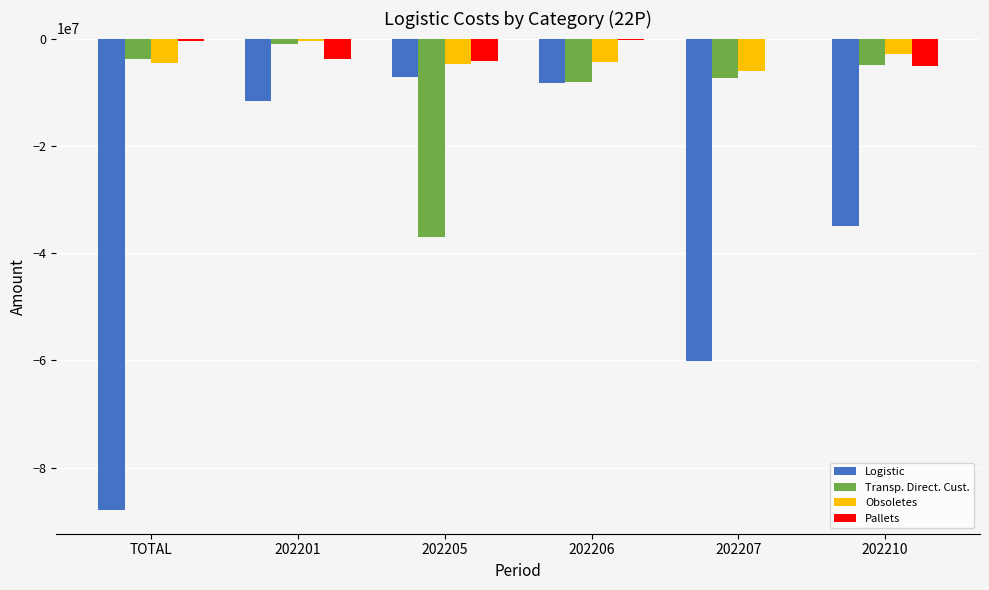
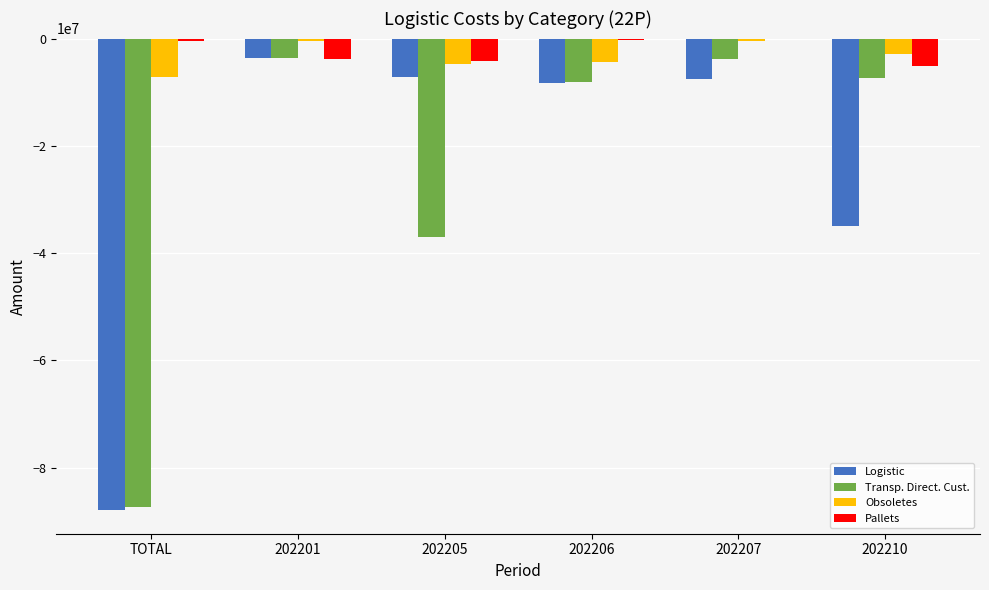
  {
    "Logistic": {
      "TOTAL": -88000000,
-     "202201": -12000000,
+     "202201": -4000000,
      "202205": -7000000,
      "202206": -8000000,
-     "202207": -60000000,
+     "202207": -7000000,
      "202210": -35000000
    },
    "Transp. Direct. Cust.": {
-     "TOTAL": -4000000,
-     "202201": -1000000,
+     "TOTAL": -87000000,
+     "202201": -4000000,
      "202205": -37000000,
      "202206": -8000000,
-     "202207": -7000000,
-     "202210": -5000000
+     "202207": -4000000,
+     "202210": -7000000
    },
    "Obsoletes": {
-     "TOTAL": -4000000,
+     "TOTAL": -7000000,
      "202205": -5000000,
      "202206": -4000000,
-     "202207": -6000000,
+     "202207": 0,
      "202210": -3000000
    },
    "Pallets": {
      "TOTAL": 0,
      "202201": -4000000,
      "202205": -4000000,
      "202210": -5000000
    }
  }
